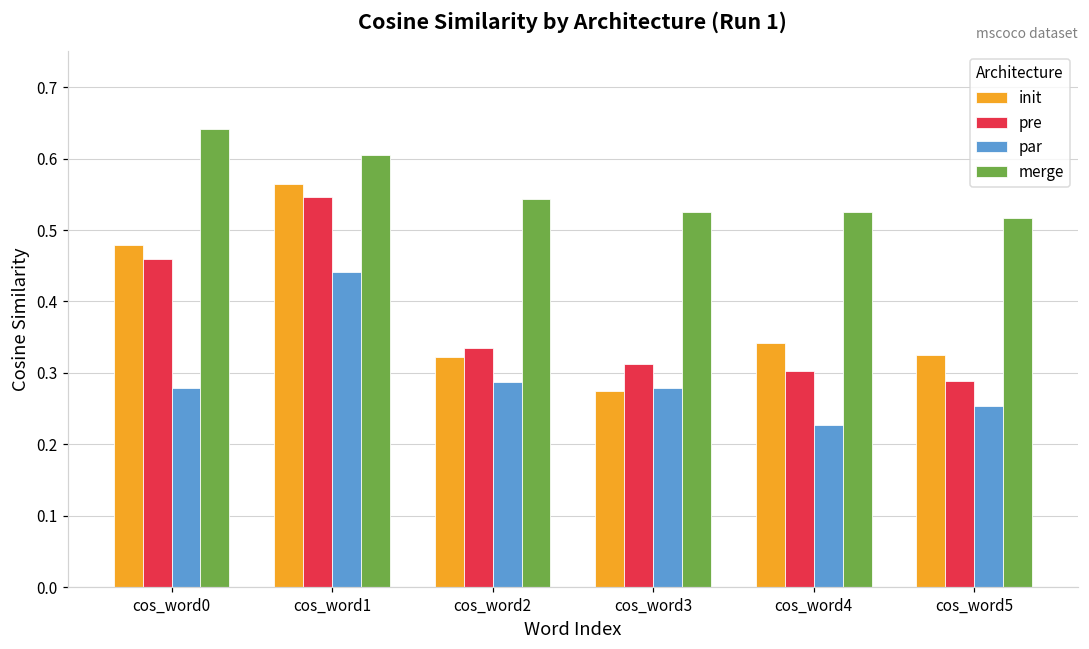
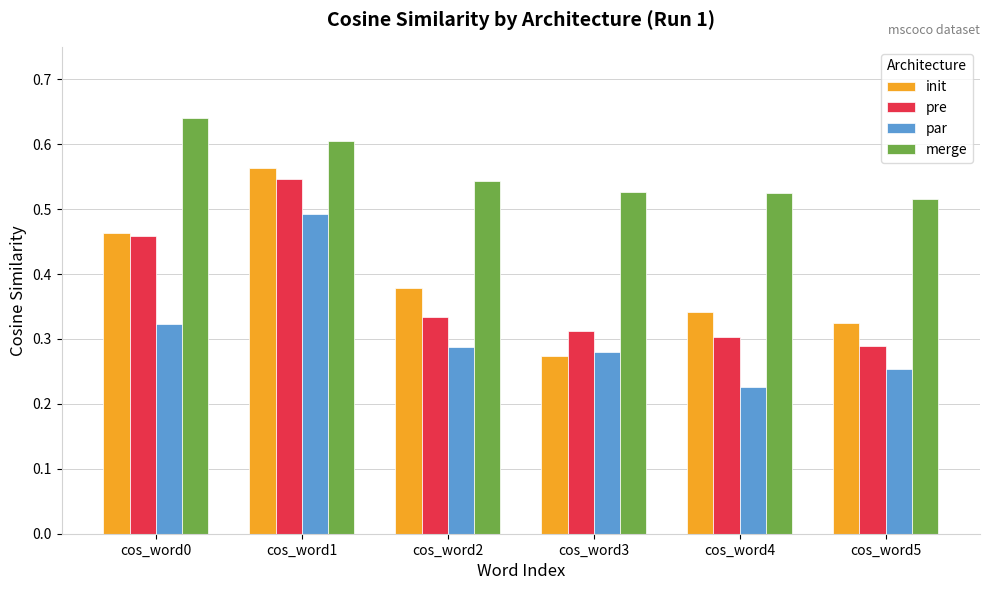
  {
    "init": {
-     "cos_word0": 0.48,
+     "cos_word0": 0.46,
      "cos_word1": 0.56,
-     "cos_word2": 0.32,
+     "cos_word2": 0.38,
      "cos_word3": 0.27,
      "cos_word4": 0.34,
      "cos_word5": 0.32
    },
    "pre": {
      "cos_word0": 0.46,
      "cos_word1": 0.55,
      "cos_word2": 0.33,
      "cos_word3": 0.31,
      "cos_word4": 0.30,
      "cos_word5": 0.29
    },
    "par": {
-     "cos_word0": 0.28,
-     "cos_word1": 0.44,
+     "cos_word0": 0.32,
+     "cos_word1": 0.49,
      "cos_word2": 0.29,
      "cos_word3": 0.28,
      "cos_word4": 0.23,
      "cos_word5": 0.25
    },
    "merge": {
      "cos_word0": 0.64,
      "cos_word1": 0.61,
      "cos_word2": 0.54,
      "cos_word3": 0.53,
      "cos_word4": 0.52,
      "cos_word5": 0.52
    }
  }
